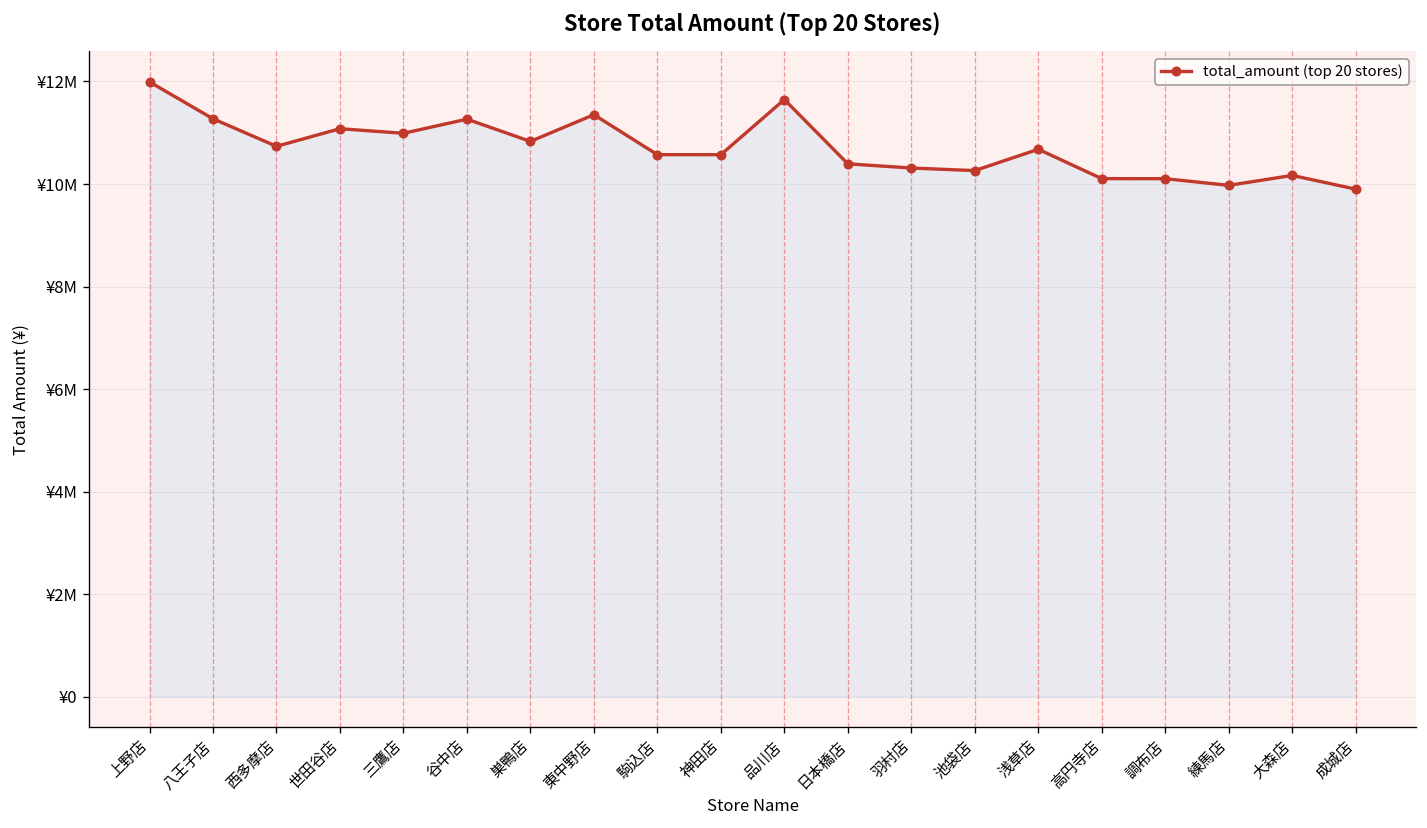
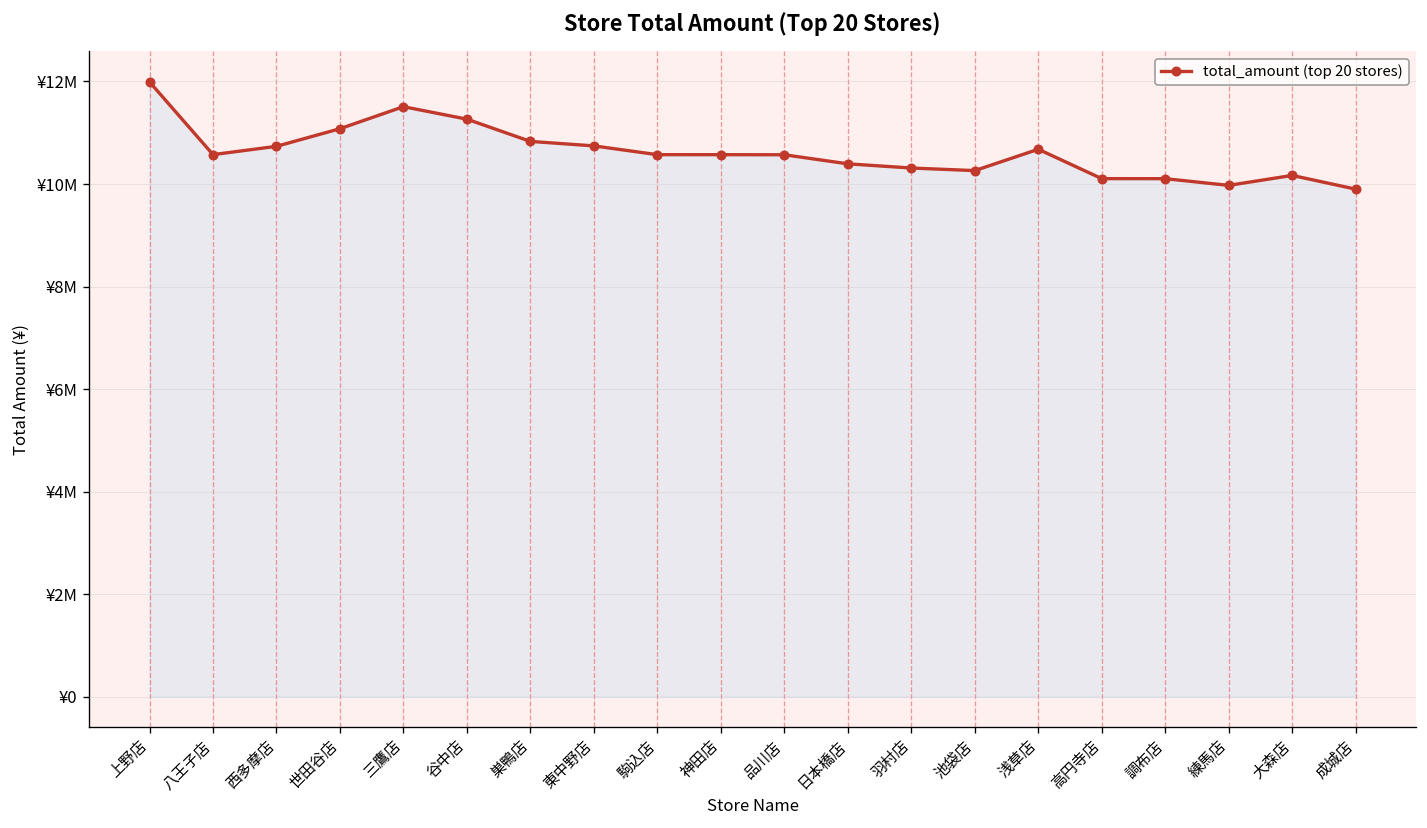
  {
    "上野店": "¥12000000",
-   "八王子店": "¥11300000",
+   "八王子店": "¥10600000",
    "西多摩店": "¥10700000",
    "世田谷店": "¥11100000",
-   "三鷹店": "¥11000000",
+   "三鷹店": "¥11500000",
    "谷中店": "¥11300000",
    "巣鴨店": "¥10800000",
-   "東中野店": "¥11400000",
+   "東中野店": "¥10700000",
    "駒込店": "¥10600000",
    "神田店": "¥10600000",
-   "品川店": "¥11600000",
+   "品川店": "¥10600000",
    "日本橋店": "¥10400000",
    "羽村店": "¥10300000",
    "池袋店": "¥10300000",
    "浅草店": "¥10700000",
    "高円寺店": "¥10100000",
    "調布店": "¥10100000",
    "練馬店": "¥10000000",
    "大森店": "¥10200000",
    "成城店": "¥9900000"
  }
